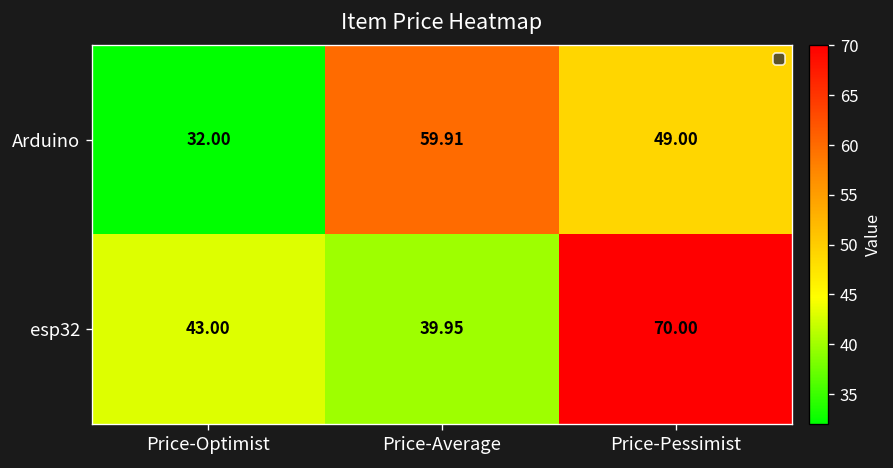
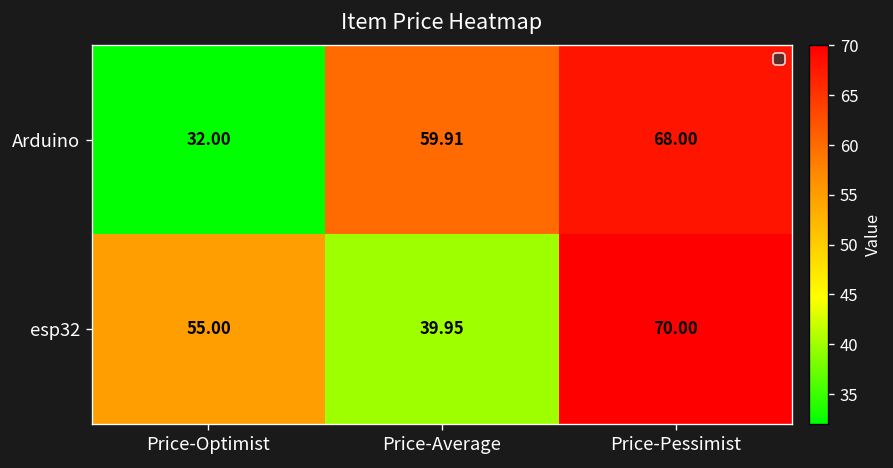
  {
    "Arduino": {
      "Price-Optimist": 32.00,
      "Price-Average": 59.91,
-     "Price-Pessimist": 49.00
+     "Price-Pessimist": 68.00
    },
    "esp32": {
-     "Price-Optimist": 43.00,
+     "Price-Optimist": 55.00,
      "Price-Average": 39.95,
      "Price-Pessimist": 70.00
    }
  }
